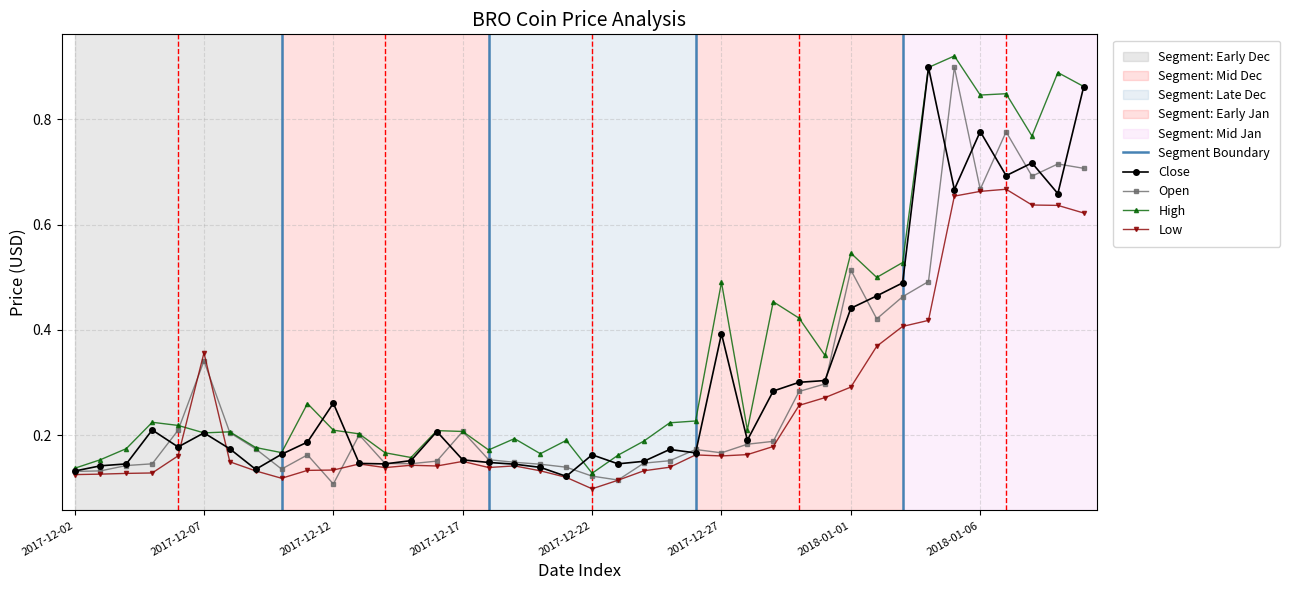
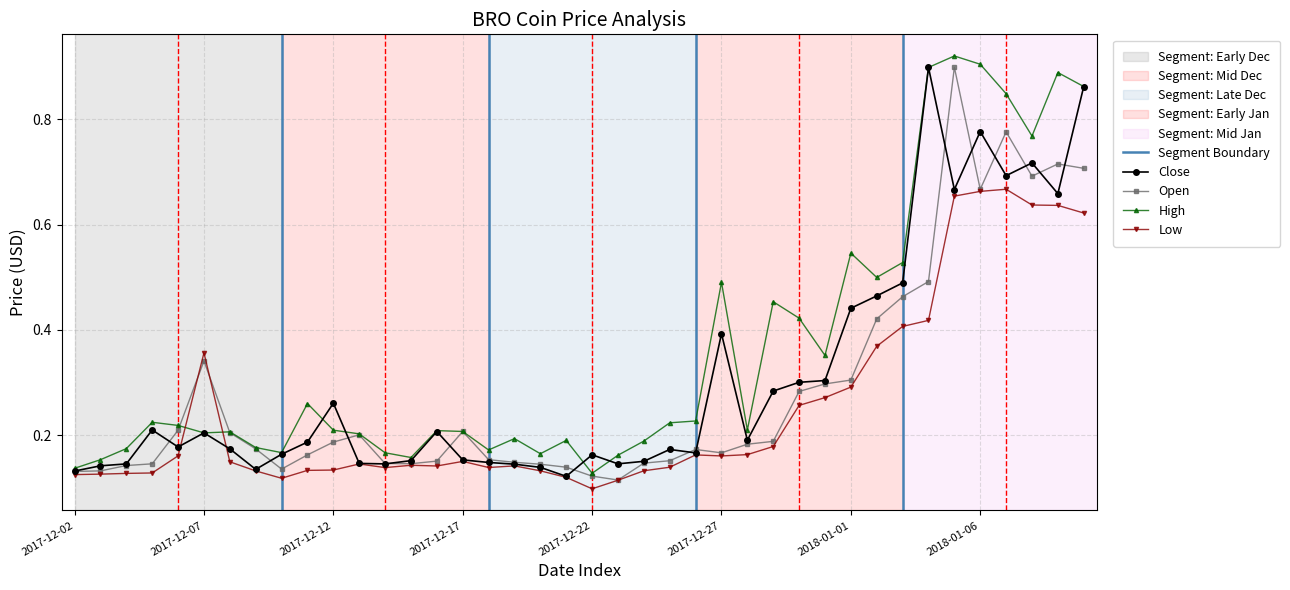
  {
    "Close": {
      "2017-12-12": 0.26,
      "2017-12-22": 0.16,
      "2017-12-27": 0.39,
      "2018-01-01": 0.44,
      "2018-01-06": 0.78
    },
    "Open": {
      "2017-12-07": 0.34,
-     "2017-12-12": 0.11,
+     "2017-12-12": 0.19,
      "2017-12-22": 0.12,
      "2017-12-27": 0.17,
-     "2018-01-01": 0.51
+     "2018-01-01": 0.30
    },
    "High": {
      "2017-12-02": 0.14,
      "2017-12-12": 0.21,
      "2017-12-22": 0.13,
      "2017-12-27": 0.49,
      "2018-01-01": 0.55,
-     "2018-01-06": 0.85
+     "2018-01-06": 0.90
    },
    "Low": {
      "2017-12-02": 0.13,
      "2017-12-07": 0.36,
      "2017-12-12": 0.13,
      "2017-12-22": 0.10,
      "2017-12-27": 0.16,
      "2018-01-01": 0.29
    }
  }
